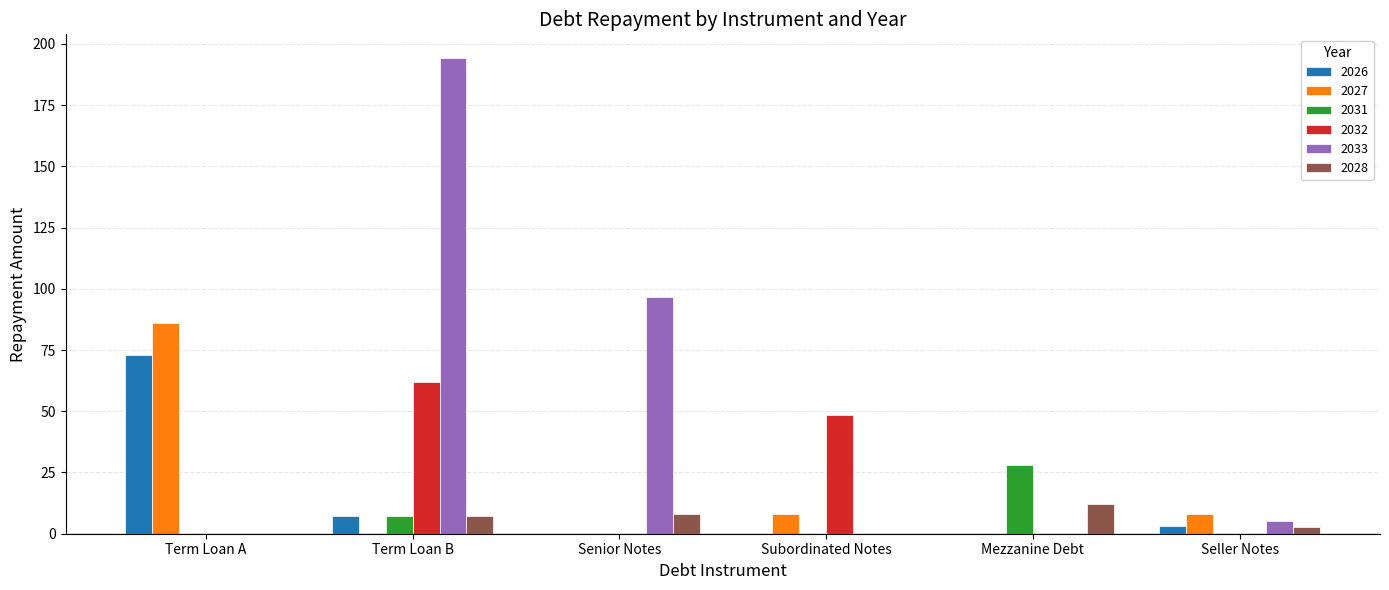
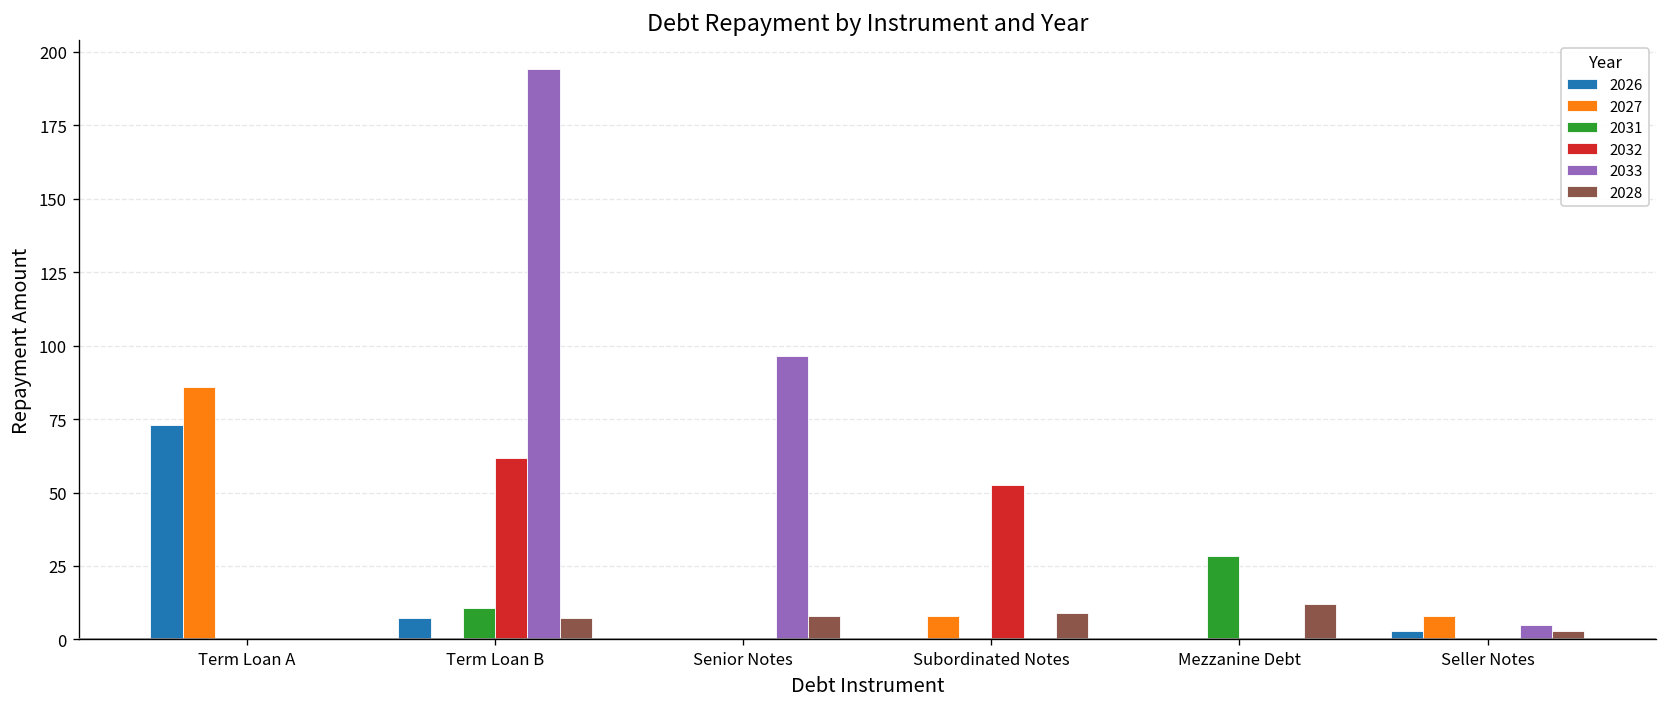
  {
    "2026": {
      "Term Loan A": 73,
      "Term Loan B": 7,
      "Senior Notes": 0,
      "Subordinated Notes": 0,
      "Mezzanine Debt": 0,
      "Seller Notes": 3
    },
    "2027": {
      "Term Loan A": 86,
      "Term Loan B": 0,
      "Senior Notes": 0,
      "Subordinated Notes": 8,
      "Mezzanine Debt": 0,
      "Seller Notes": 8
    },
    "2031": {
      "Term Loan A": 0,
-     "Term Loan B": 7,
+     "Term Loan B": 11,
      "Senior Notes": 0,
      "Subordinated Notes": 0,
      "Mezzanine Debt": 28,
      "Seller Notes": 0
    },
    "2032": {
      "Term Loan A": 0,
      "Term Loan B": 62,
      "Senior Notes": 0,
-     "Subordinated Notes": 48,
+     "Subordinated Notes": 53,
      "Mezzanine Debt": 0,
      "Seller Notes": 0
    },
    "2033": {
      "Term Loan A": 0,
      "Term Loan B": 194,
      "Senior Notes": 97,
      "Subordinated Notes": 0,
      "Mezzanine Debt": 0,
      "Seller Notes": 5
    },
    "2028": {
      "Term Loan A": 0,
      "Term Loan B": 7,
      "Senior Notes": 8,
-     "Subordinated Notes": 0,
+     "Subordinated Notes": 9,
      "Mezzanine Debt": 12,
      "Seller Notes": 3
    }
  }
